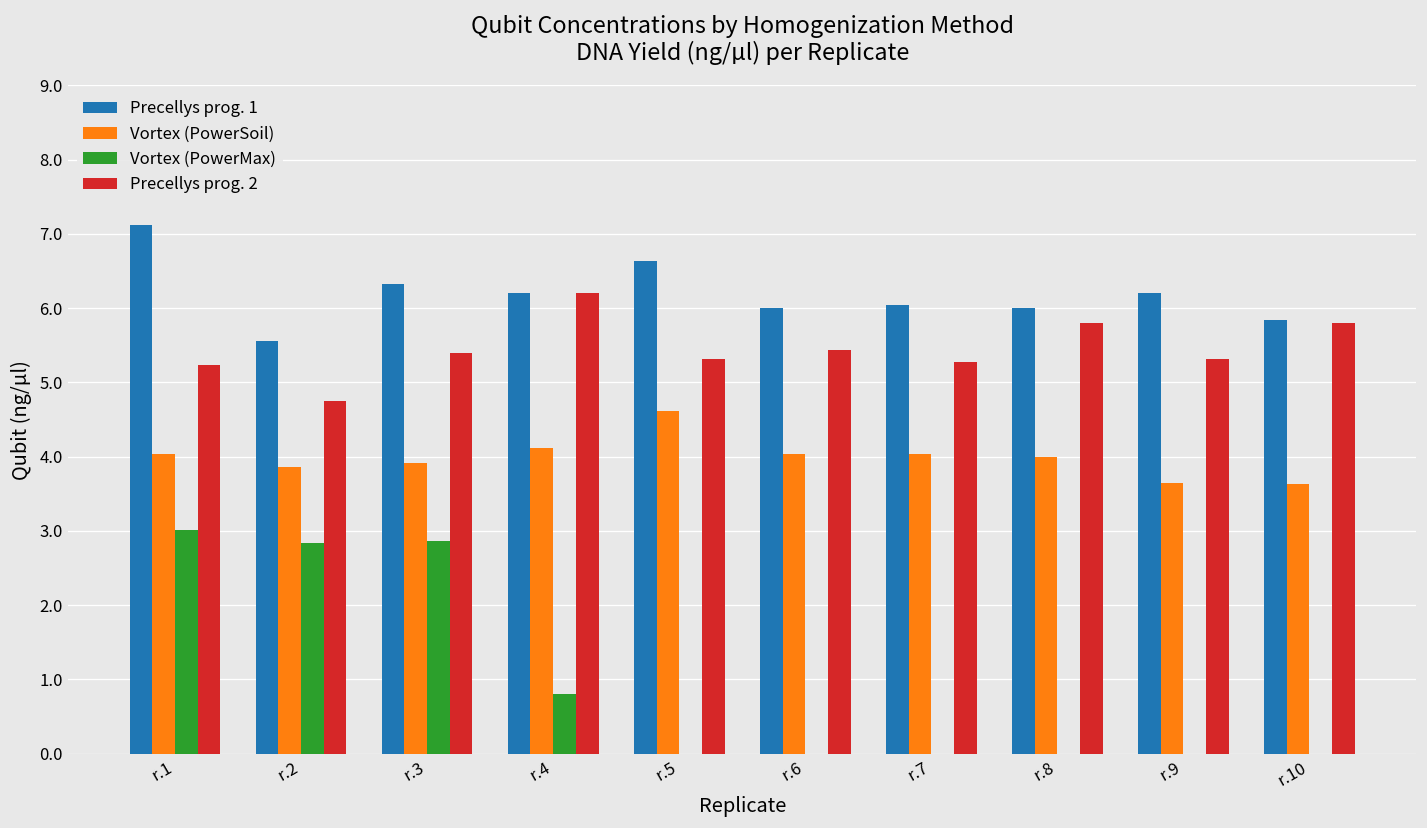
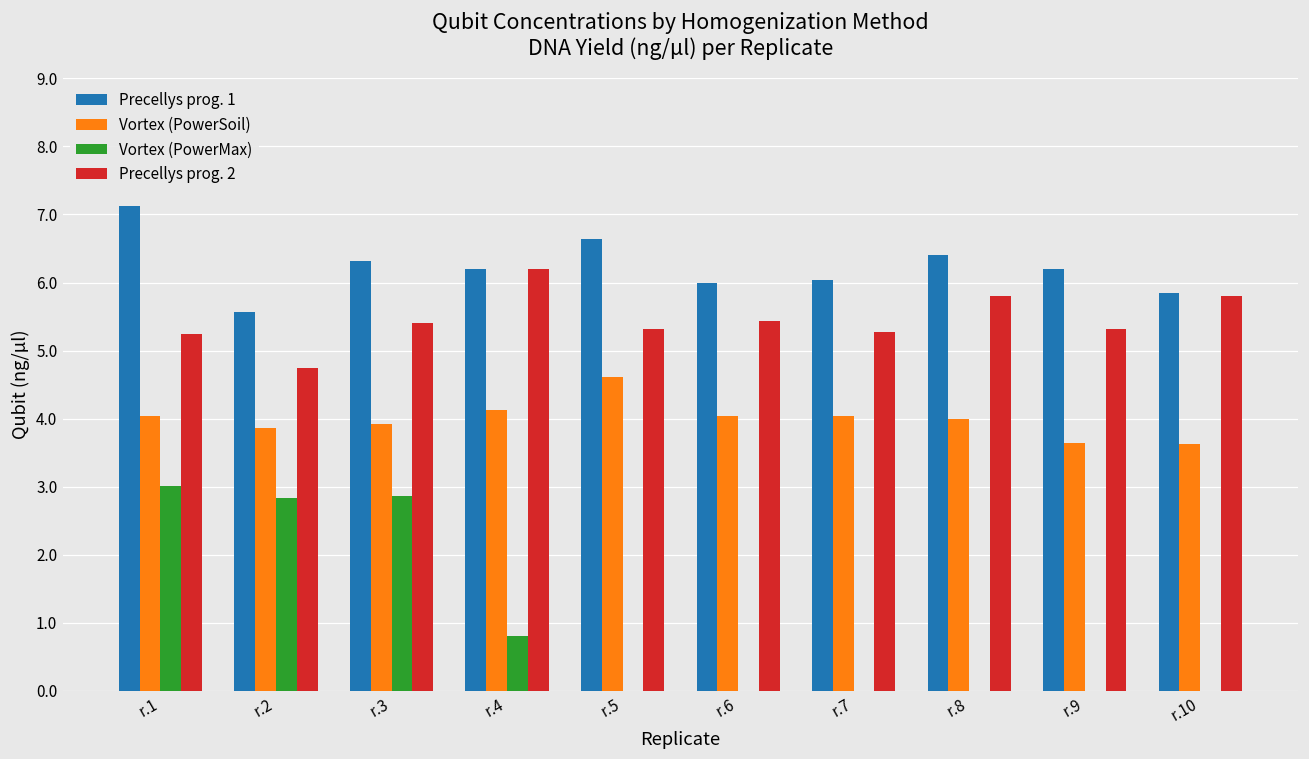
  {
    "Precellys prog. 1": {
      "r.1": 7.1,
      "r.2": 5.6,
      "r.3": 6.3,
      "r.4": 6.2,
      "r.5": 6.6,
      "r.6": 6.0,
      "r.7": 6.0,
-     "r.8": 6.0,
+     "r.8": 6.4,
      "r.9": 6.2,
      "r.10": 5.8
    },
    "Vortex (PowerSoil)": {
      "r.1": 4.0,
      "r.2": 3.9,
      "r.3": 3.9,
      "r.4": 4.1,
      "r.5": 4.6,
      "r.6": 4.0,
      "r.7": 4.0,
      "r.8": 4.0,
      "r.9": 3.6,
      "r.10": 3.6
    },
    "Vortex (PowerMax)": {
      "r.1": 3.0,
      "r.2": 2.8,
      "r.3": 2.9,
      "r.4": 0.8,
      "r.5": 0.0,
      "r.6": 0.0,
      "r.7": 0.0,
      "r.8": 0.0,
      "r.9": 0.0,
      "r.10": 0.0
    },
    "Precellys prog. 2": {
      "r.1": 5.2,
      "r.2": 4.8,
      "r.3": 5.4,
      "r.4": 6.2,
      "r.5": 5.3,
      "r.6": 5.4,
      "r.7": 5.3,
      "r.8": 5.8,
      "r.9": 5.3,
      "r.10": 5.8
    }
  }
